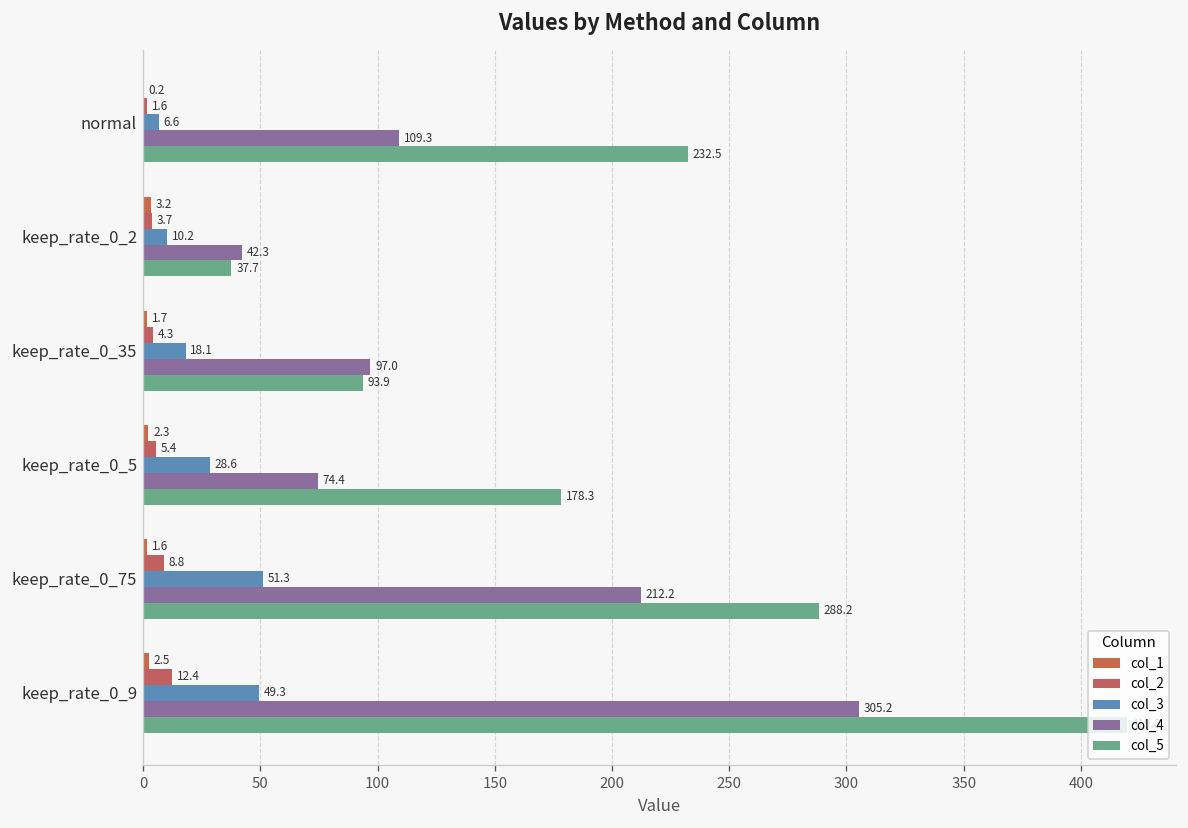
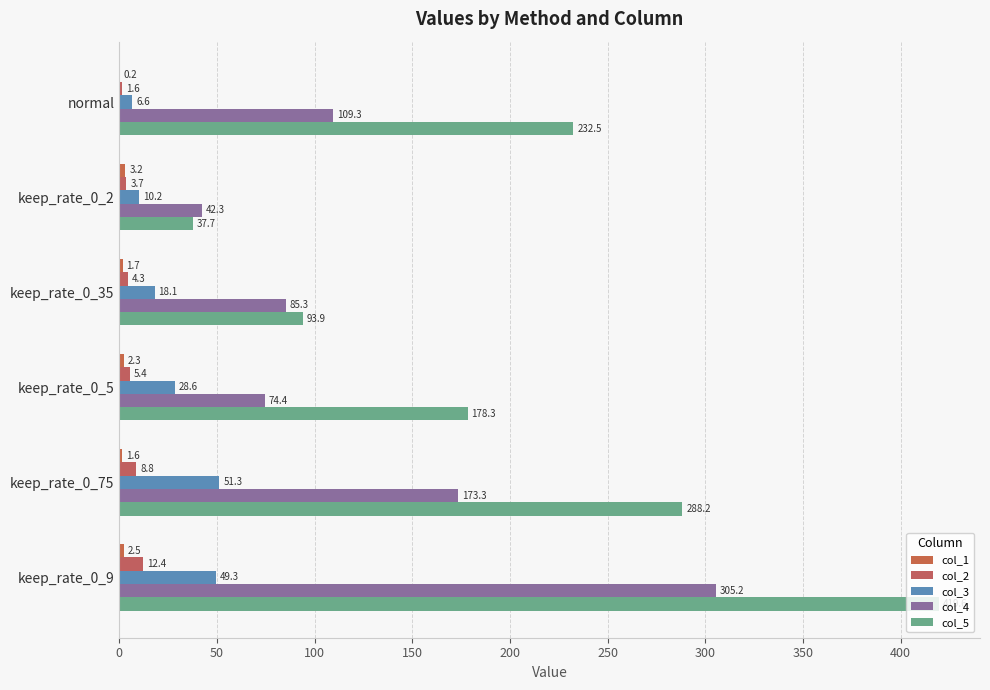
  {
    "col_4": {
      "normal": 109.3,
      "keep_rate_0_2": 42.3,
-     "keep_rate_0_35": 97.0,
+     "keep_rate_0_35": 85.3,
      "keep_rate_0_5": 74.4,
-     "keep_rate_0_75": 212.2,
+     "keep_rate_0_75": 173.3,
      "keep_rate_0_9": 305.2
    }
  }
